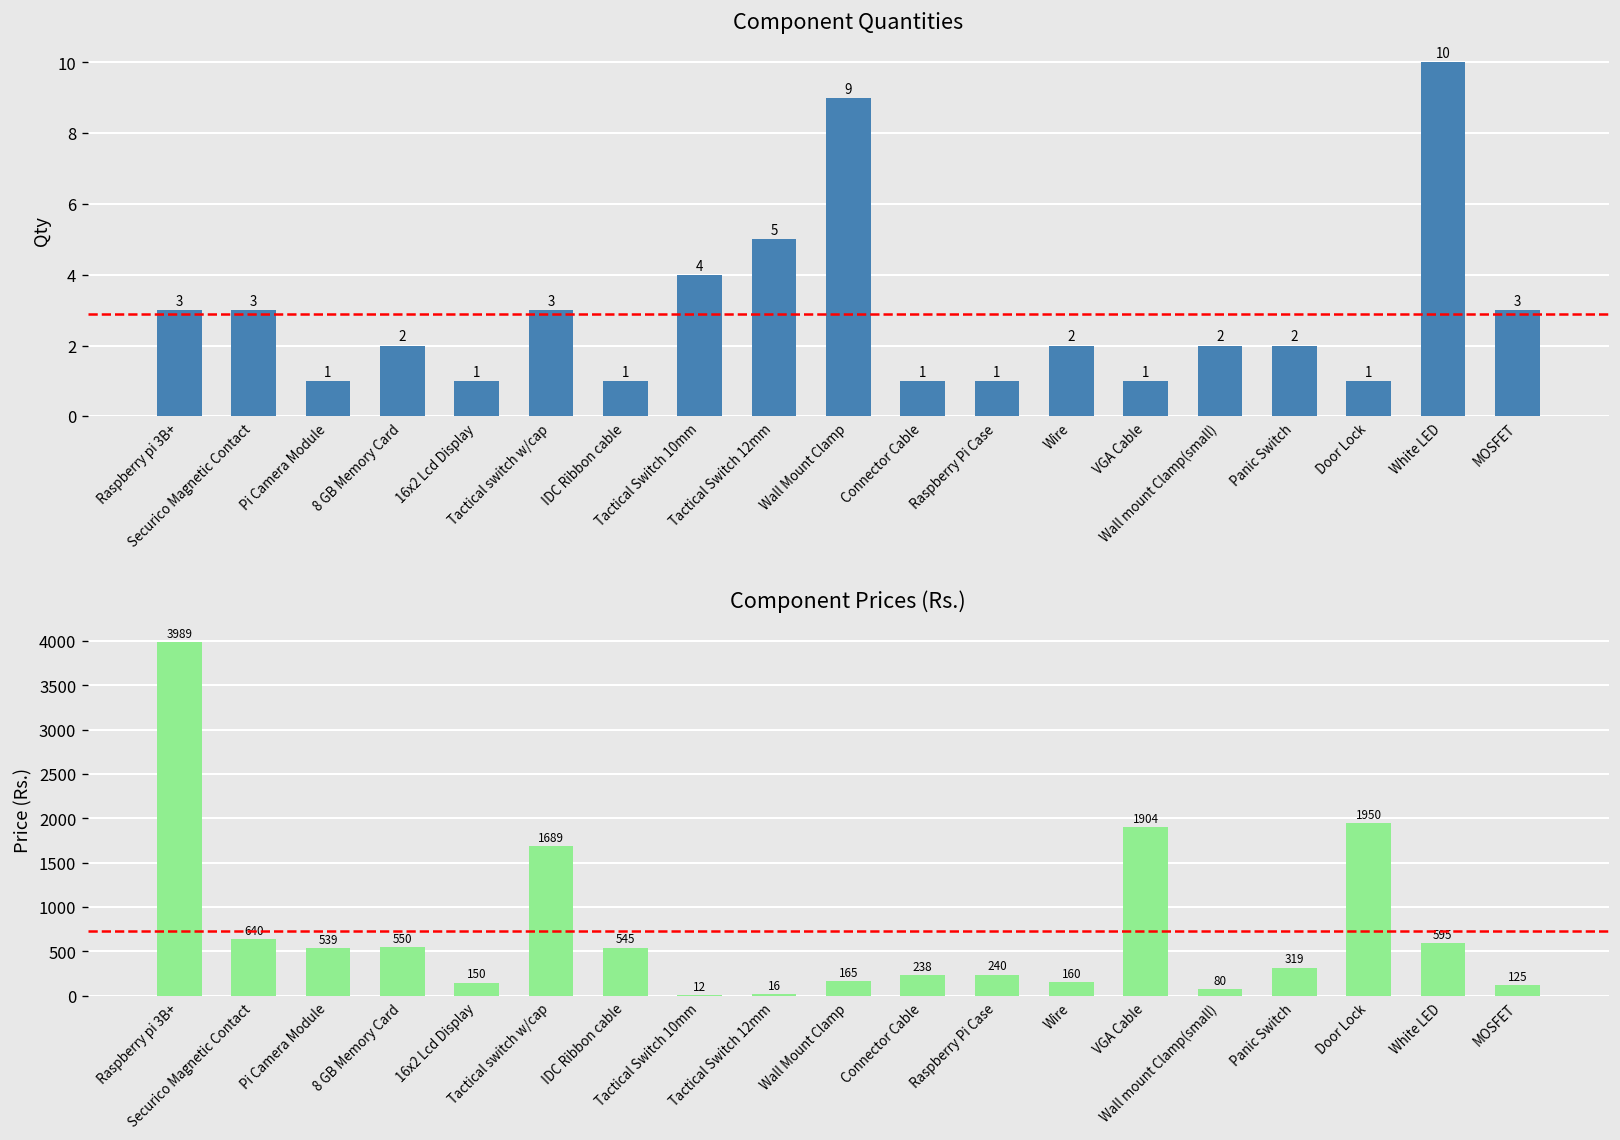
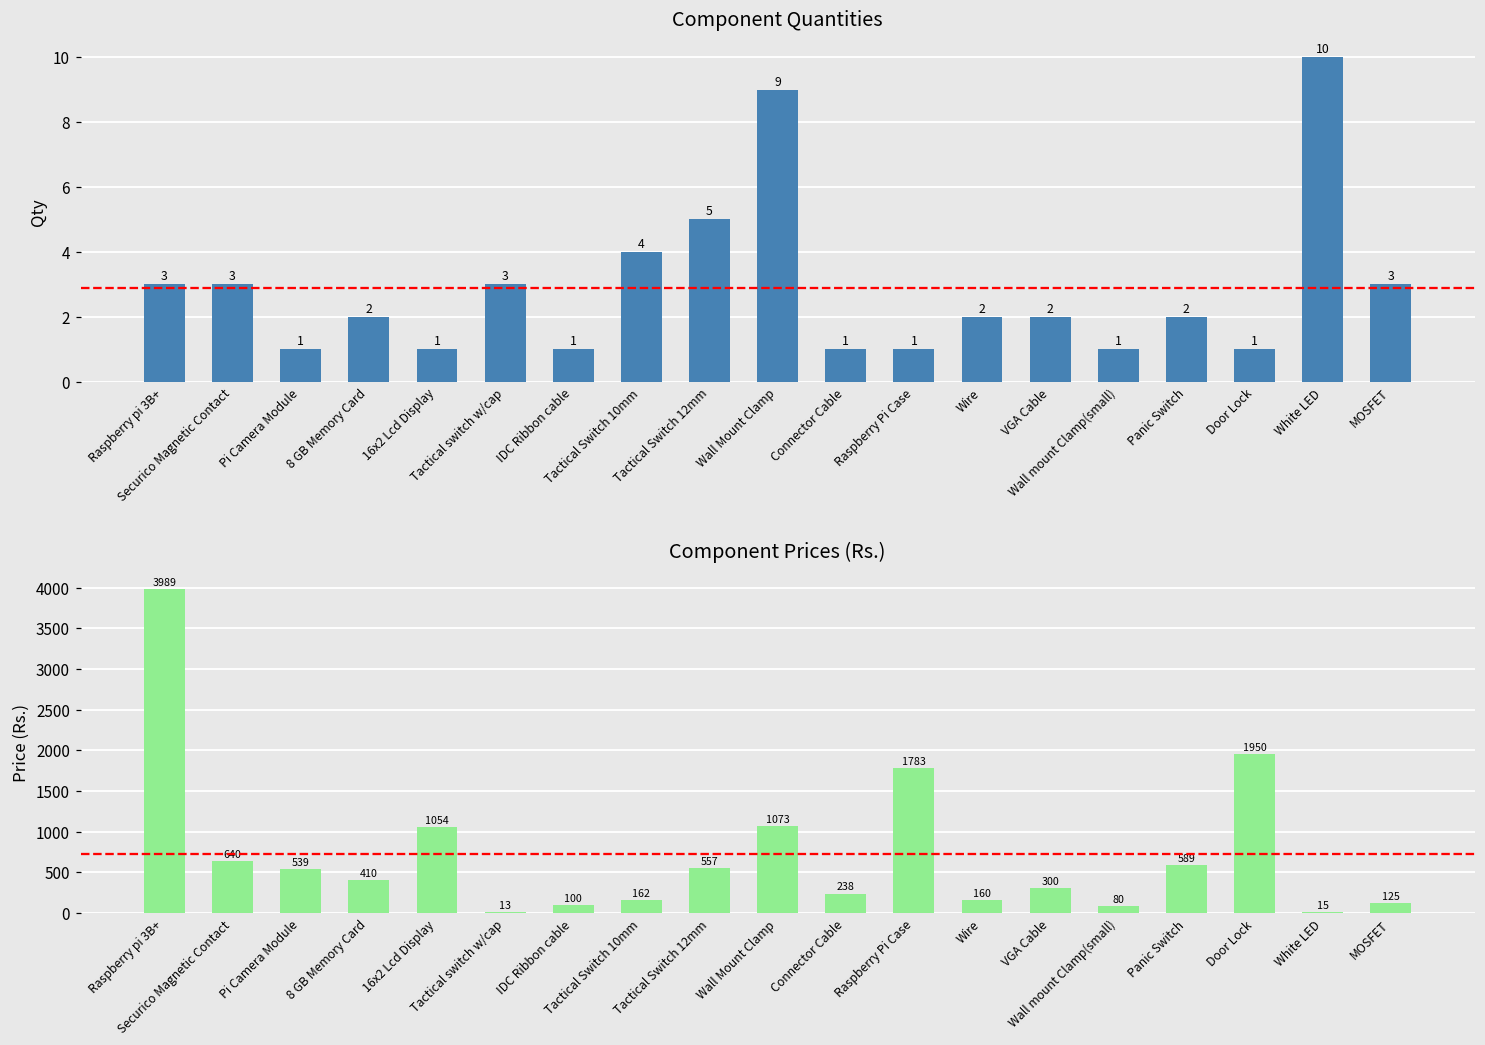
  {
    "Component Quantities": {
      "Raspberry pi 3B+": 3,
      "Securico Magnetic Contact": 3,
      "Pi Camera Module": 1,
      "8 GB Memory Card": 2,
      "16x2 Lcd Display": 1,
      "Tactical switch w/cap": 3,
      "IDC Ribbon cable": 1,
      "Tactical Switch 10mm": 4,
      "Tactical Switch 12mm": 5,
      "Wall Mount Clamp": 9,
      "Connector Cable": 1,
      "Raspberry Pi Case": 1,
      "Wire": 2,
-     "VGA Cable": 1,
-     "Wall mount Clamp(small)": 2,
+     "VGA Cable": 2,
+     "Wall mount Clamp(small)": 1,
      "Panic Switch": 2,
      "Door Lock": 1,
      "White LED": 10,
      "MOSFET": 3
    },
    "Component Prices (Rs.)": {
      "Raspberry pi 3B+": 3989,
      "Securico Magnetic Contact": 640,
      "Pi Camera Module": 539,
-     "8 GB Memory Card": 550,
-     "16x2 Lcd Display": 150,
-     "Tactical switch w/cap": 1689,
-     "IDC Ribbon cable": 545,
-     "Tactical Switch 10mm": 12,
-     "Tactical Switch 12mm": 16,
-     "Wall Mount Clamp": 165,
+     "8 GB Memory Card": 410,
+     "16x2 Lcd Display": 1054,
+     "Tactical switch w/cap": 13,
+     "IDC Ribbon cable": 100,
+     "Tactical Switch 10mm": 162,
+     "Tactical Switch 12mm": 557,
+     "Wall Mount Clamp": 1073,
      "Connector Cable": 238,
-     "Raspberry Pi Case": 240,
+     "Raspberry Pi Case": 1783,
      "Wire": 160,
-     "VGA Cable": 1904,
+     "VGA Cable": 300,
      "Wall mount Clamp(small)": 80,
-     "Panic Switch": 319,
+     "Panic Switch": 589,
      "Door Lock": 1950,
-     "White LED": 595,
+     "White LED": 15,
      "MOSFET": 125
    }
  }
